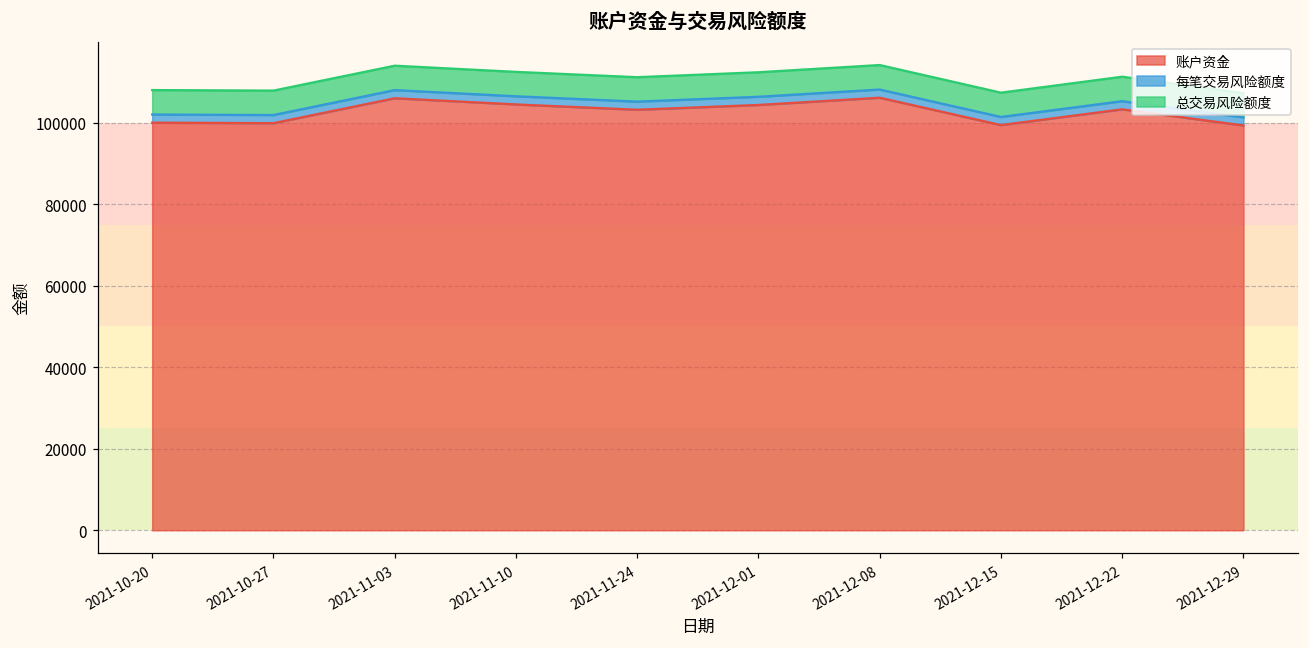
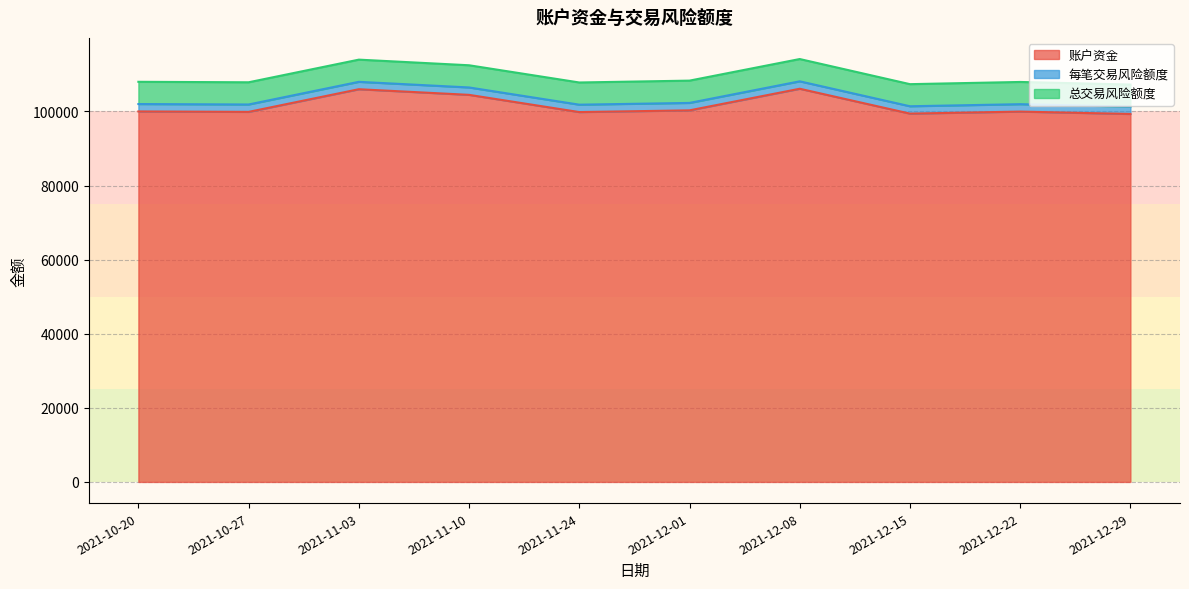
  {
    "账户资金": {
      "2021-10-20": 100000,
      "2021-10-27": 100000,
      "2021-11-03": 106000,
      "2021-11-10": 104000,
-     "2021-11-24": 103000,
-     "2021-12-01": 104000,
+     "2021-11-24": 100000,
+     "2021-12-01": 100000,
      "2021-12-08": 106000,
      "2021-12-15": 99000,
-     "2021-12-22": 103000,
+     "2021-12-22": 100000,
      "2021-12-29": 99000
    },
    "每笔交易风险额度": {
      "2021-10-20": 2000,
      "2021-10-27": 2000,
      "2021-11-03": 2000,
      "2021-11-10": 2000,
      "2021-11-24": 2000,
      "2021-12-01": 2000,
      "2021-12-08": 2000,
      "2021-12-15": 2000,
      "2021-12-22": 2000,
      "2021-12-29": 2000
    },
    "总交易风险额度": {
      "2021-10-20": 6000,
      "2021-10-27": 6000,
      "2021-11-03": 6000,
      "2021-11-10": 6000,
      "2021-11-24": 6000,
      "2021-12-01": 6000,
      "2021-12-08": 6000,
      "2021-12-15": 6000,
      "2021-12-22": 6000
    }
  }
